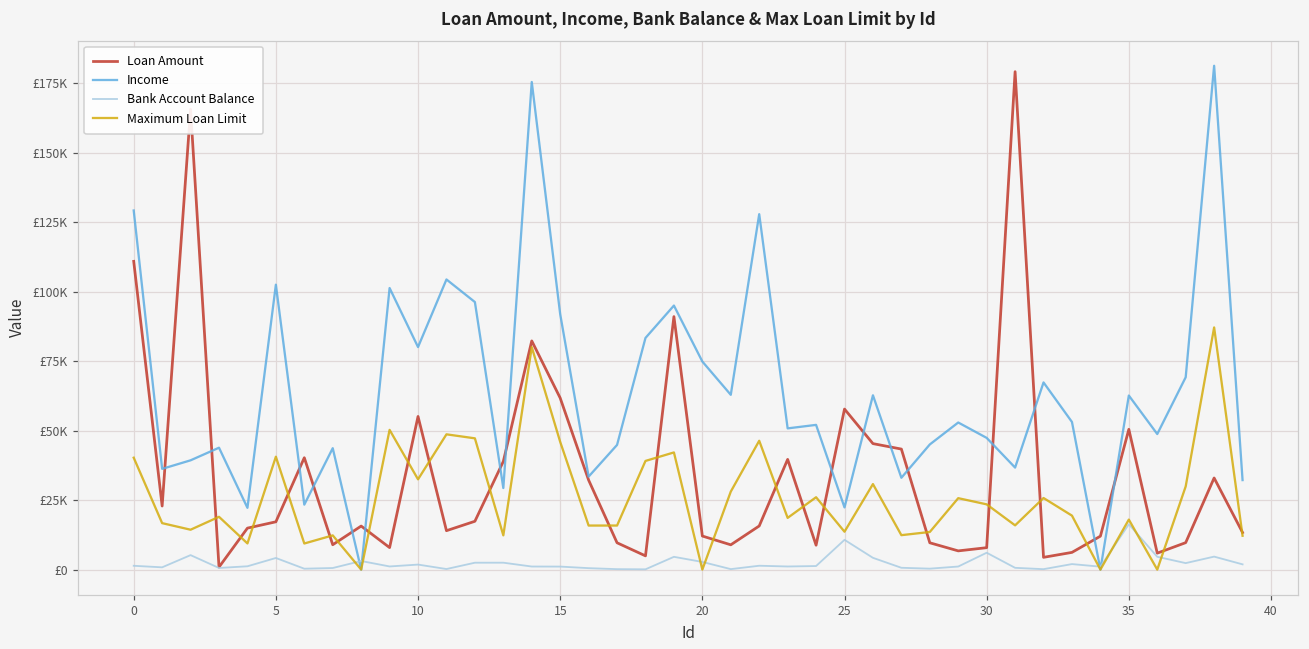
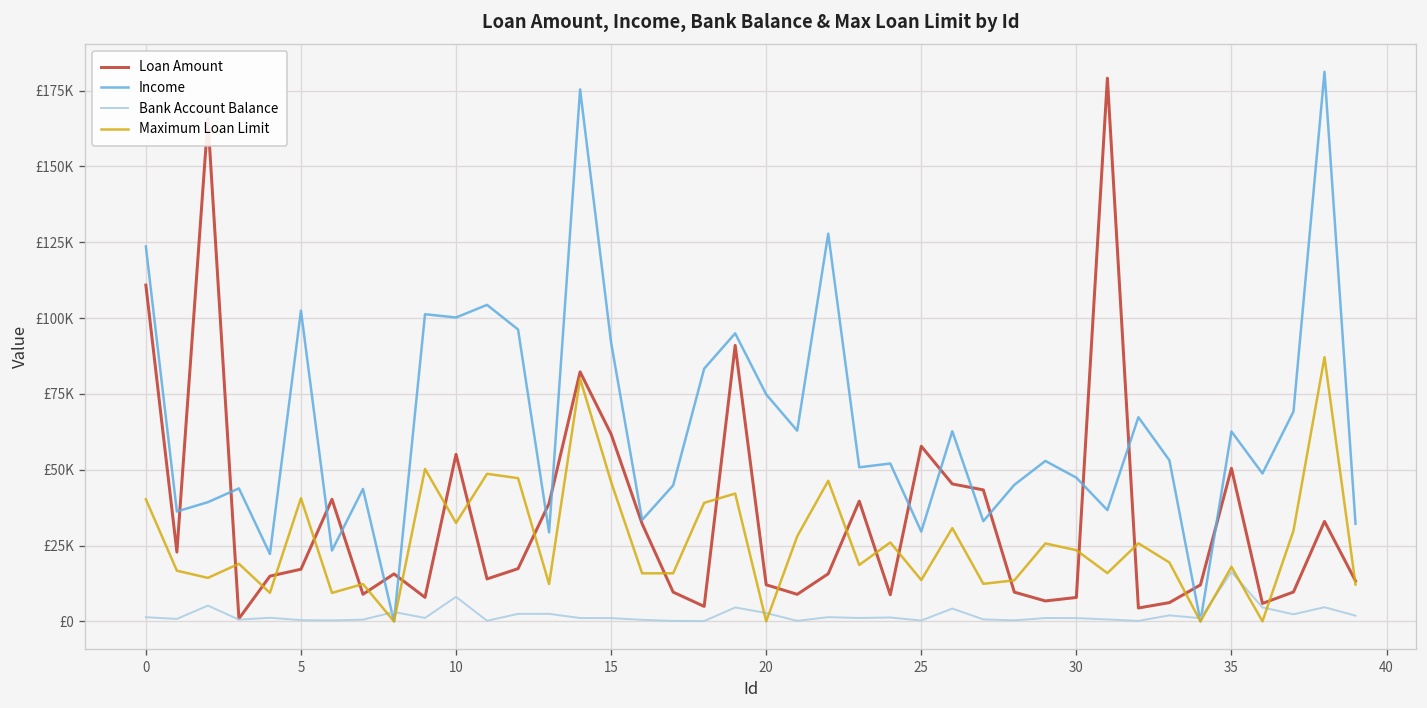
  {
    "Loan Amount": {
      "0": "£111000",
      "5": "£17000",
      "10": "£55000",
      "15": "£62000",
      "20": "£12000",
      "25": "£58000",
      "30": "£8000",
      "35": "£50000"
    },
    "Income": {
-     "0": "£129000",
+     "0": "£124000",
      "5": "£102000",
-     "10": "£80000",
+     "10": "£100000",
      "15": "£92000",
      "20": "£75000",
-     "25": "£22000",
+     "25": "£30000",
      "30": "£47000",
      "35": "£63000"
    },
    "Bank Account Balance": {
      "0": "£1000",
-     "5": "£4000",
-     "10": "£2000",
+     "5": "£0",
+     "10": "£8000",
      "15": "£1000",
      "20": "£3000",
-     "25": "£11000",
-     "30": "£6000",
+     "25": "£0",
+     "30": "£1000",
      "35": "£16000"
    },
    "Maximum Loan Limit": {
      "0": "£40000",
      "5": "£41000",
      "10": "£32000",
      "15": "£46000",
      "20": "£0",
      "25": "£14000",
      "30": "£23000",
      "35": "£18000"
    }
  }
